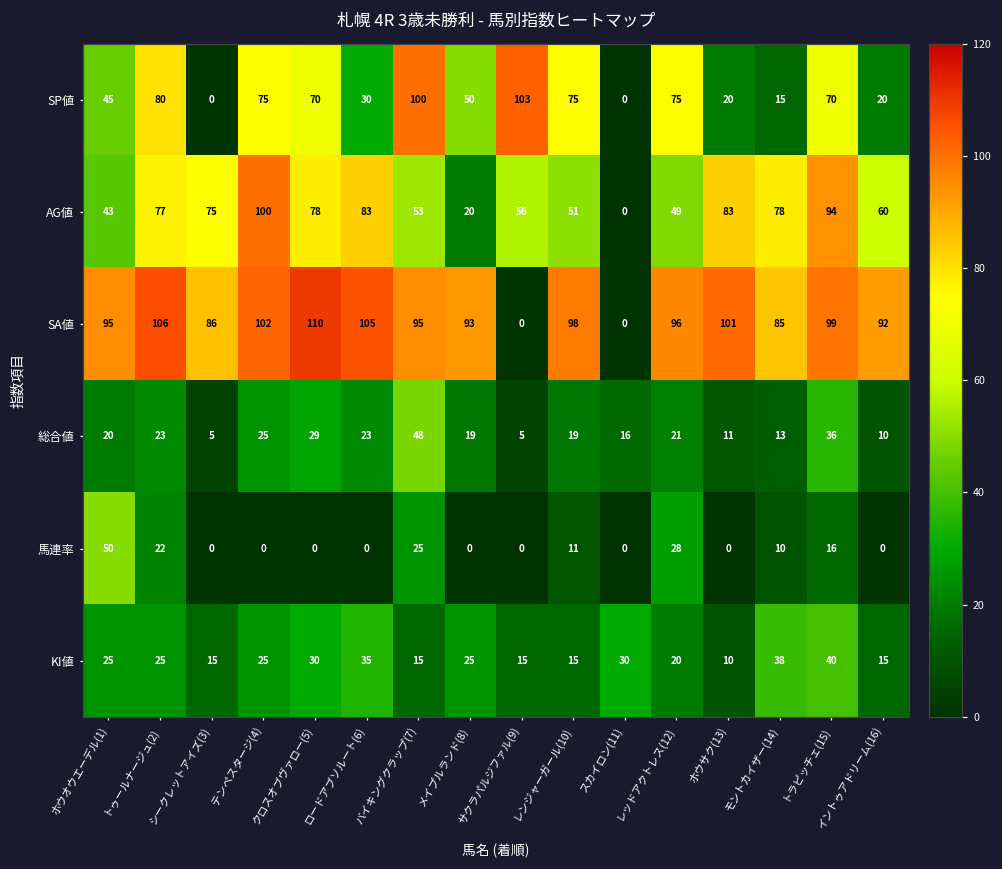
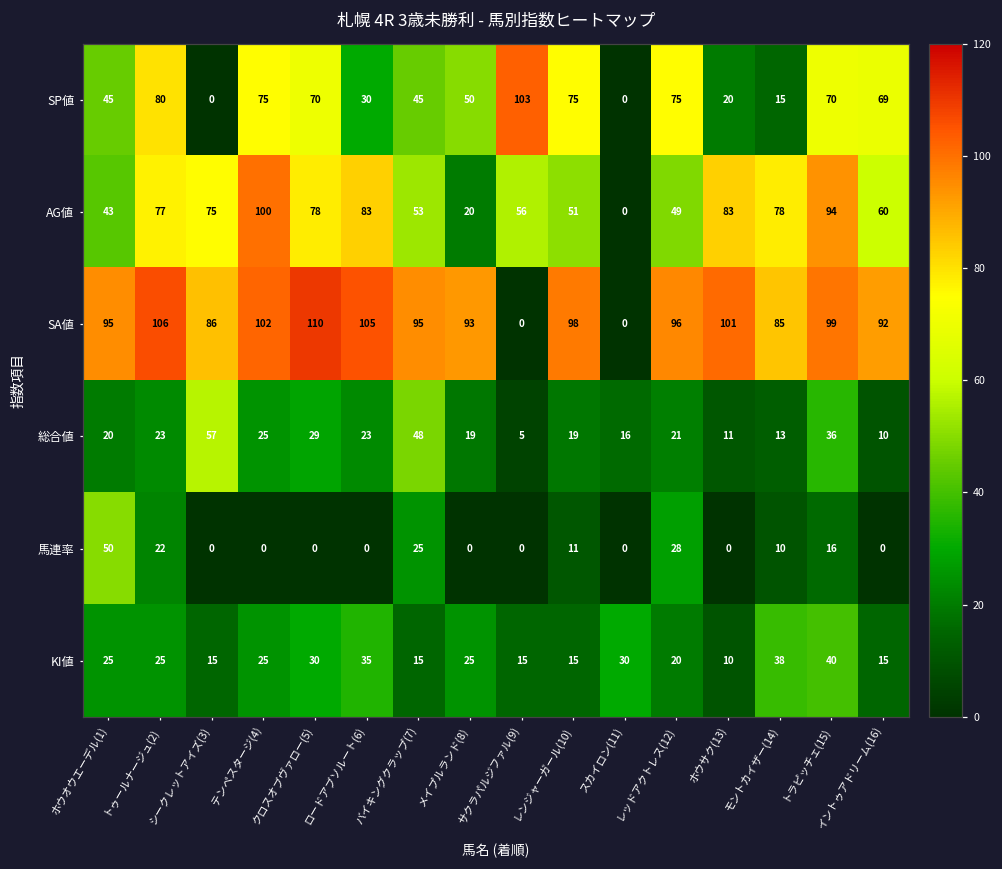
  {
    "SP値": {
      "ホウオウエーデル(1)": 45,
      "トゥールナージュ(2)": 80,
      "シークレットアイズ(3)": 0,
      "テンペスタージ(4)": 75,
      "クロスオブヴァロー(5)": 70,
      "ロードアブソルート(6)": 30,
-     "バイキングクラップ(7)": 100,
+     "バイキングクラップ(7)": 45,
      "メイプルランド(8)": 50,
      "サクラパルジファル(9)": 103,
      "レンジャーガール(10)": 75,
      "スカイロン(11)": 0,
      "レッドアクトレス(12)": 75,
      "ホウサク(13)": 20,
      "モントカイザー(14)": 15,
      "トラピッチェ(15)": 70,
-     "イントゥアドリーム(16)": 20
+     "イントゥアドリーム(16)": 69
    },
    "AG値": {
      "ホウオウエーデル(1)": 43,
      "トゥールナージュ(2)": 77,
      "シークレットアイズ(3)": 75,
      "テンペスタージ(4)": 100,
      "クロスオブヴァロー(5)": 78,
      "ロードアブソルート(6)": 83,
      "バイキングクラップ(7)": 53,
      "メイプルランド(8)": 20,
      "サクラパルジファル(9)": 56,
      "レンジャーガール(10)": 51,
      "スカイロン(11)": 0,
      "レッドアクトレス(12)": 49,
      "ホウサク(13)": 83,
      "モントカイザー(14)": 78,
      "トラピッチェ(15)": 94,
      "イントゥアドリーム(16)": 60
    },
    "SA値": {
      "ホウオウエーデル(1)": 95,
      "トゥールナージュ(2)": 106,
      "シークレットアイズ(3)": 86,
      "テンペスタージ(4)": 102,
      "クロスオブヴァロー(5)": 110,
      "ロードアブソルート(6)": 105,
      "バイキングクラップ(7)": 95,
      "メイプルランド(8)": 93,
      "サクラパルジファル(9)": 0,
      "レンジャーガール(10)": 98,
      "スカイロン(11)": 0,
      "レッドアクトレス(12)": 96,
      "ホウサク(13)": 101,
      "モントカイザー(14)": 85,
      "トラピッチェ(15)": 99,
      "イントゥアドリーム(16)": 92
    },
    "総合値": {
      "ホウオウエーデル(1)": 20,
      "トゥールナージュ(2)": 23,
-     "シークレットアイズ(3)": 5,
+     "シークレットアイズ(3)": 57,
      "テンペスタージ(4)": 25,
      "クロスオブヴァロー(5)": 29,
      "ロードアブソルート(6)": 23,
      "バイキングクラップ(7)": 48,
      "メイプルランド(8)": 19,
      "サクラパルジファル(9)": 5,
      "レンジャーガール(10)": 19,
      "スカイロン(11)": 16,
      "レッドアクトレス(12)": 21,
      "ホウサク(13)": 11,
      "モントカイザー(14)": 13,
      "トラピッチェ(15)": 36,
      "イントゥアドリーム(16)": 10
    },
    "馬連率": {
      "ホウオウエーデル(1)": 50,
      "トゥールナージュ(2)": 22,
      "シークレットアイズ(3)": 0,
      "テンペスタージ(4)": 0,
      "クロスオブヴァロー(5)": 0,
      "ロードアブソルート(6)": 0,
      "バイキングクラップ(7)": 25,
      "メイプルランド(8)": 0,
      "サクラパルジファル(9)": 0,
      "レンジャーガール(10)": 11,
      "スカイロン(11)": 0,
      "レッドアクトレス(12)": 28,
      "ホウサク(13)": 0,
      "モントカイザー(14)": 10,
      "トラピッチェ(15)": 16,
      "イントゥアドリーム(16)": 0
    },
    "KI値": {
      "ホウオウエーデル(1)": 25,
      "トゥールナージュ(2)": 25,
      "シークレットアイズ(3)": 15,
      "テンペスタージ(4)": 25,
      "クロスオブヴァロー(5)": 30,
      "ロードアブソルート(6)": 35,
      "バイキングクラップ(7)": 15,
      "メイプルランド(8)": 25,
      "サクラパルジファル(9)": 15,
      "レンジャーガール(10)": 15,
      "スカイロン(11)": 30,
      "レッドアクトレス(12)": 20,
      "ホウサク(13)": 10,
      "モントカイザー(14)": 38,
      "トラピッチェ(15)": 40,
      "イントゥアドリーム(16)": 15
    }
  }
